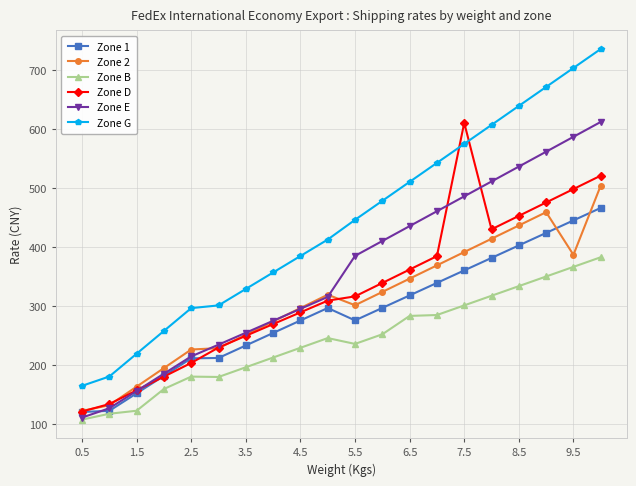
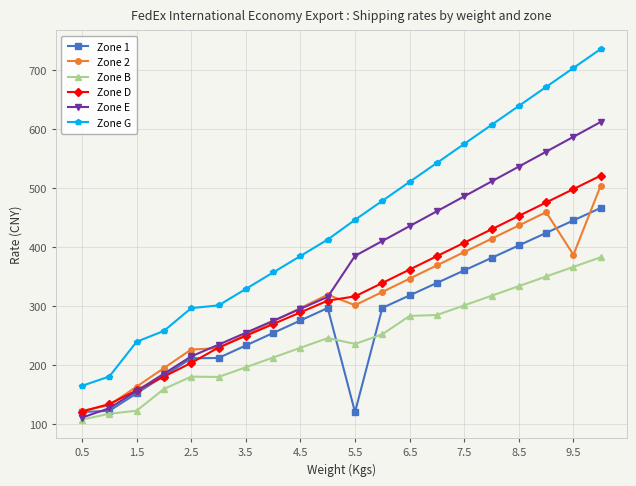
  {
    "Zone 1": {
      "3.5": 230,
      "4.5": 280,
-     "5.5": 280,
+     "5.5": 120,
      "6.5": 320,
      "7.5": 360,
      "8.5": 400,
      "9.5": 440
    },
    "Zone 2": {
      "1.5": 160,
      "2.5": 230,
      "5.5": 300,
      "6.5": 350,
      "7.5": 390,
      "8.5": 440,
      "9.5": 390
    },
    "Zone B": {
      "1.5": 120,
      "2.5": 180,
      "3.5": 200,
      "4.5": 230,
      "5.5": 240,
      "6.5": 280,
      "7.5": 300,
      "8.5": 330,
      "9.5": 370
    },
    "Zone D": {
      "2.5": 200,
      "4.5": 290,
      "5.5": 320,
      "6.5": 360,
-     "7.5": 610,
+     "7.5": 410,
      "8.5": 450,
      "9.5": 500
    },
    "Zone E": {
      "5.5": 380,
      "6.5": 440,
      "7.5": 490,
      "8.5": 540,
      "9.5": 590
    },
    "Zone G": {
      "0.5": 160,
-     "1.5": 220,
+     "1.5": 240,
      "2.5": 300,
      "3.5": 330,
      "4.5": 380,
      "5.5": 450,
      "6.5": 510,
      "7.5": 570,
      "8.5": 640,
      "9.5": 700
    }
  }
